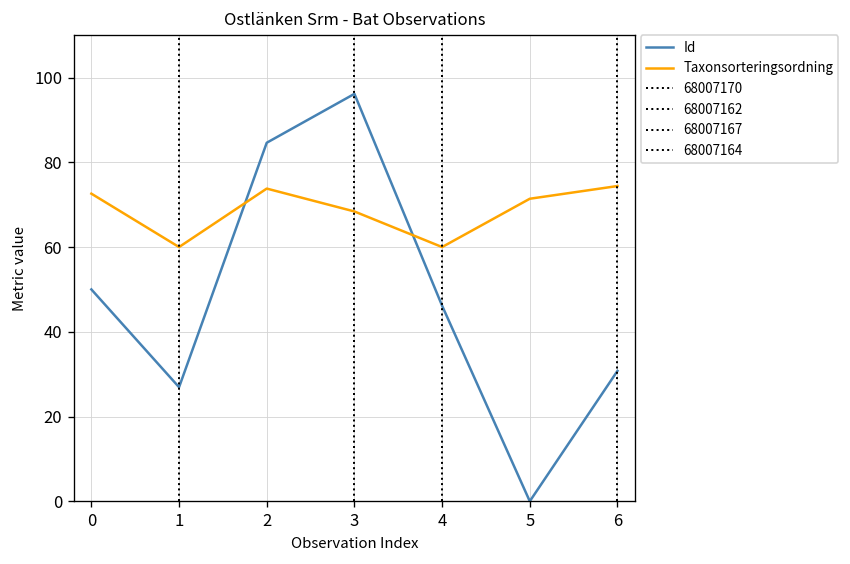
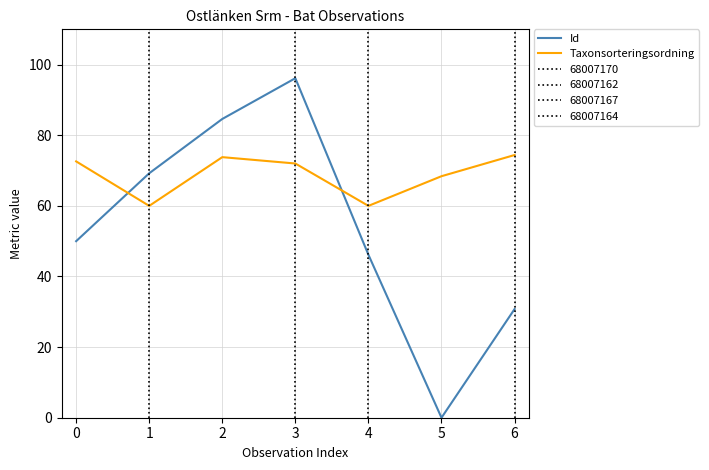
  {
    "Id": {
      "0": 50,
-     "1": 27,
+     "1": 69,
      "2": 85,
      "3": 96,
      "4": 46,
      "5": 0,
      "6": 31
    },
    "Taxonsorteringsordning": {
      "0": 73,
      "1": 60,
      "2": 74,
-     "3": 68,
+     "3": 72,
      "4": 60,
-     "5": 71,
+     "5": 68,
      "6": 74
    }
  }
